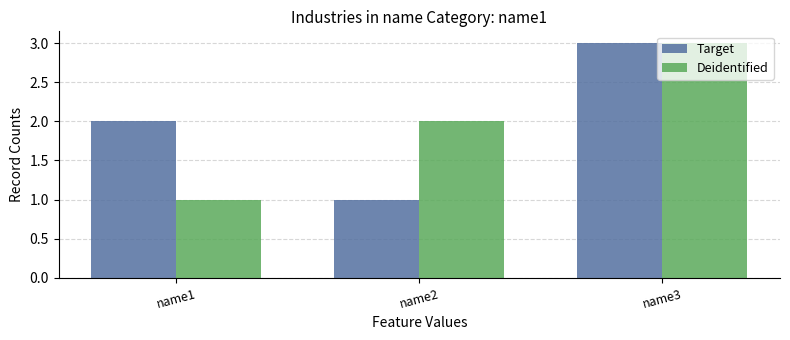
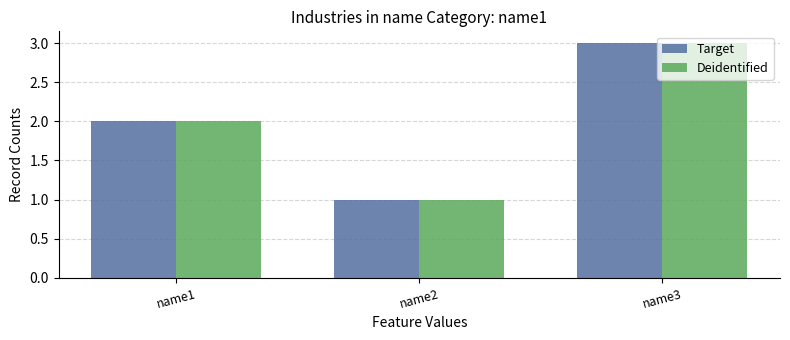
  {
    "Target": {
      "name1": 2,
      "name2": 1,
      "name3": 3
    },
    "Deidentified": {
-     "name1": 1,
-     "name2": 2
+     "name1": 2,
+     "name2": 1
    }
  }
